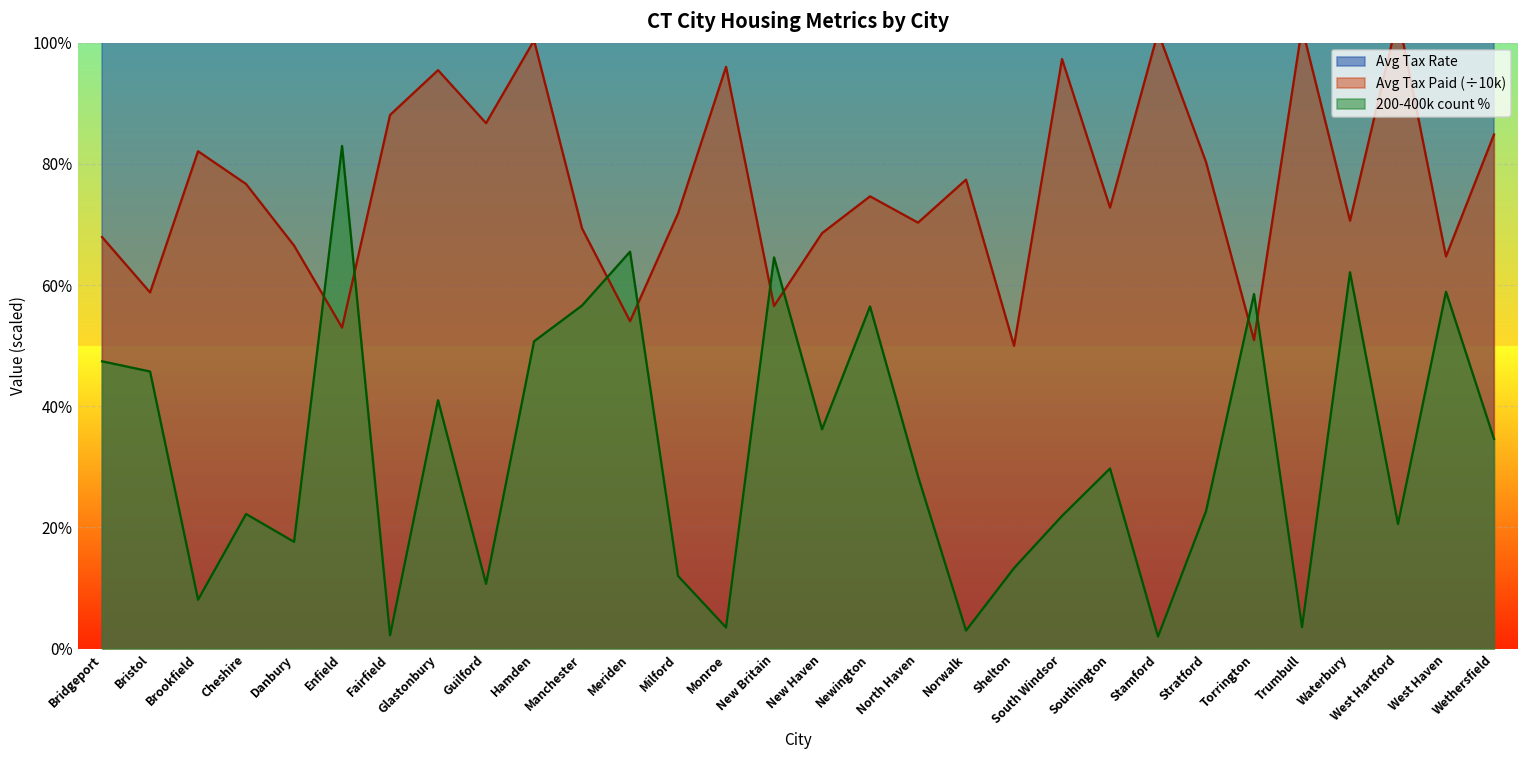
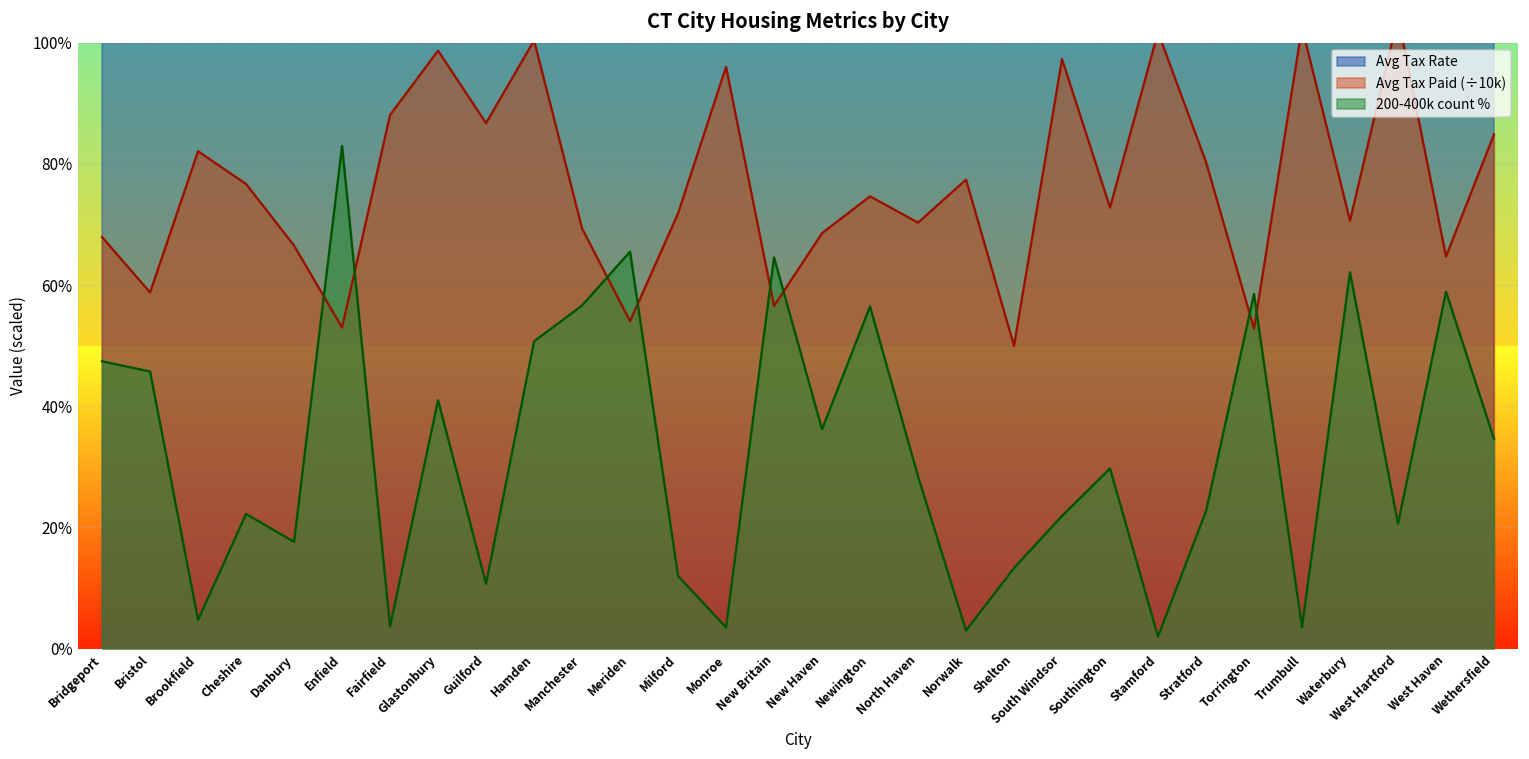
  {
    "Avg Tax Paid (÷10k)": {
      "Bridgeport": "68%",
      "Bristol": "59%",
      "Brookfield": "82%",
      "Cheshire": "77%",
      "Danbury": "67%",
      "Enfield": "53%",
      "Fairfield": "88%",
-     "Glastonbury": "95%",
+     "Glastonbury": "99%",
      "Guilford": "87%",
      "Manchester": "69%",
      "Meriden": "54%",
      "Milford": "72%",
      "Monroe": "96%",
      "New Britain": "57%",
      "New Haven": "69%",
      "Newington": "75%",
      "North Haven": "70%",
      "Norwalk": "77%",
      "Shelton": "50%",
      "South Windsor": "97%",
      "Southington": "73%",
      "Stratford": "80%",
-     "Torrington": "51%",
+     "Torrington": "53%",
      "Waterbury": "71%",
      "West Haven": "65%",
      "Wethersfield": "85%"
    },
    "200-400k count %": {
      "Bridgeport": "47%",
      "Bristol": "46%",
-     "Brookfield": "8%",
+     "Brookfield": "5%",
      "Cheshire": "22%",
      "Danbury": "18%",
      "Enfield": "83%",
-     "Fairfield": "2%",
+     "Fairfield": "4%",
      "Glastonbury": "41%",
      "Guilford": "11%",
      "Hamden": "51%",
      "Manchester": "57%",
      "Meriden": "66%",
      "Milford": "12%",
      "Monroe": "3%",
      "New Britain": "65%",
      "New Haven": "36%",
      "Newington": "56%",
      "North Haven": "28%",
      "Norwalk": "3%",
      "Shelton": "13%",
      "South Windsor": "22%",
      "Southington": "30%",
      "Stamford": "2%",
      "Stratford": "23%",
      "Torrington": "59%",
      "Trumbull": "4%",
      "Waterbury": "62%",
      "West Hartford": "21%",
      "West Haven": "59%",
      "Wethersfield": "35%"
    }
  }
